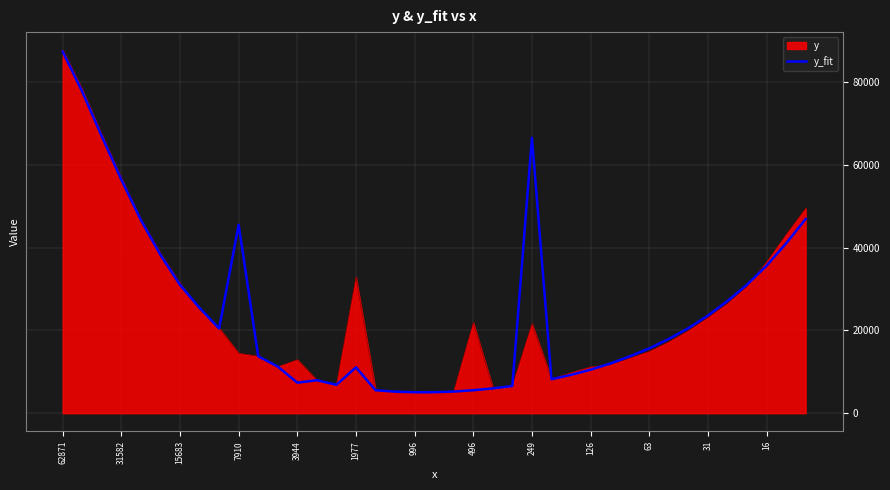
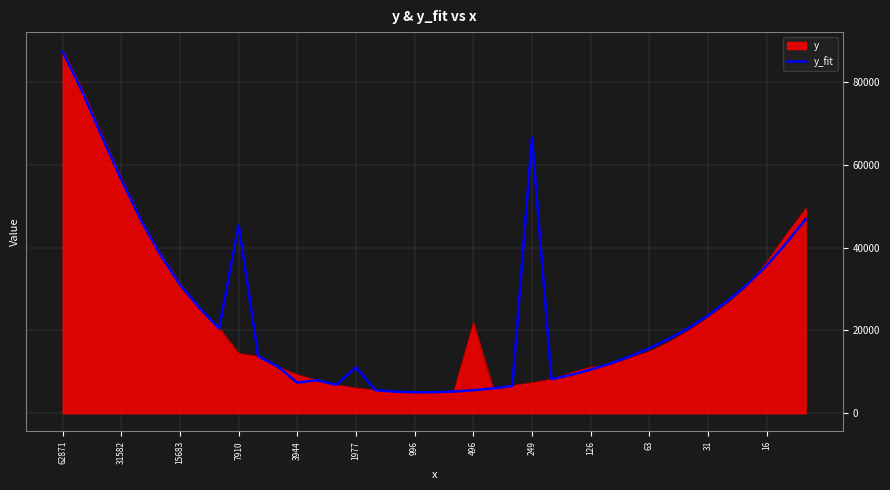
  {
    "y": {
      "7910": 14000,
-     "3944": 13000,
-     "1977": 33000,
+     "3944": 9000,
+     "1977": 6000,
      "496": 22000,
-     "249": 22000,
+     "249": 7000,
      "126": 11000,
      "63": 15000
    },
    "y_fit": {
      "7910": 45000,
      "3944": 7000,
      "1977": 11000,
      "496": 6000,
      "249": 67000,
      "126": 11000,
      "63": 16000
    }
  }
